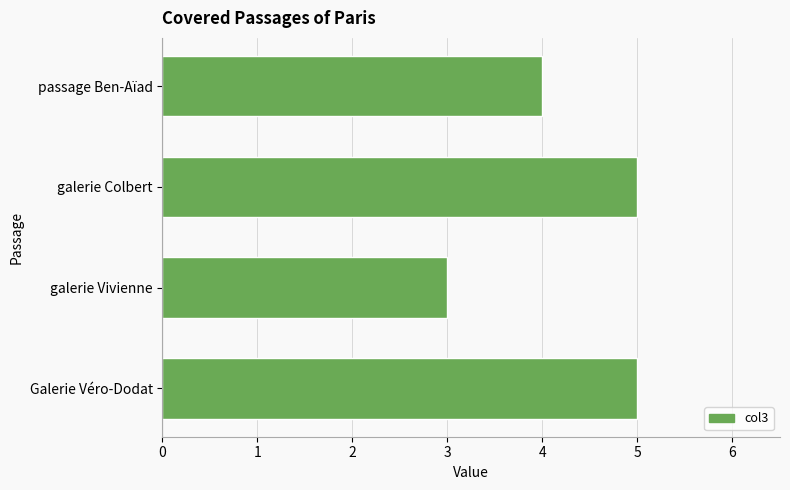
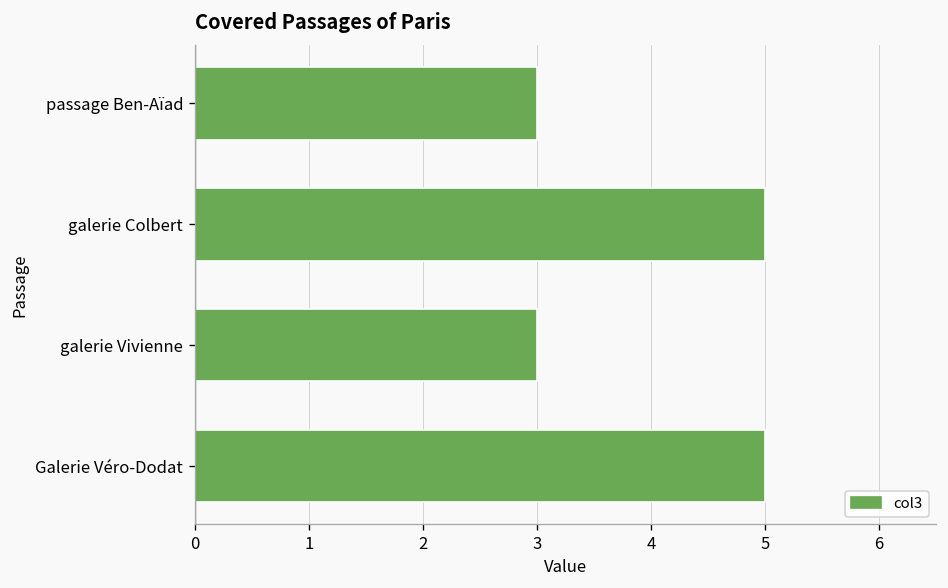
  {
-   "passage Ben-Aïad": 4,
+   "passage Ben-Aïad": 3,
    "galerie Colbert": 5,
    "galerie Vivienne": 3,
    "Galerie Véro-Dodat": 5
  }
